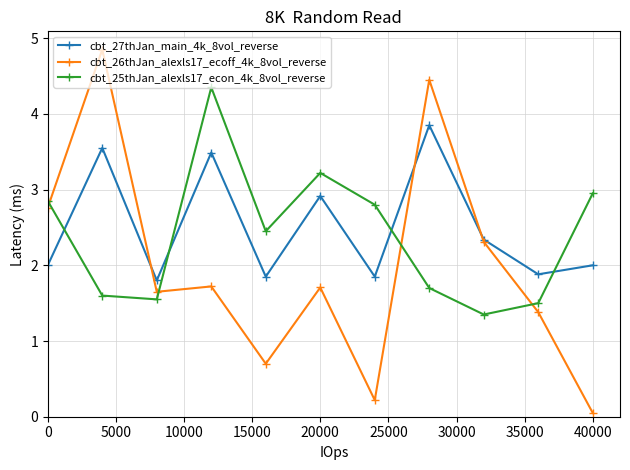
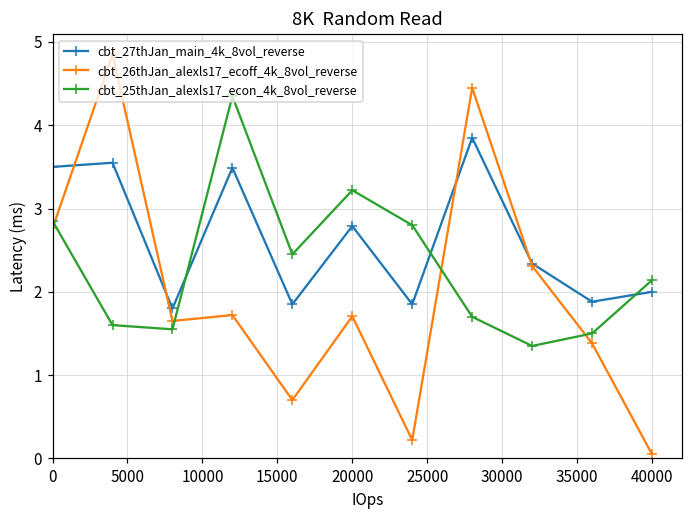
  {
    "cbt_27thJan_main_4k_8vol_reverse": {
-     "0": 2.0,
-     "20000": 2.9,
+     "0": 3.5,
+     "20000": 2.8,
      "40000": 2.0
    },
    "cbt_26thJan_alexls17_ecoff_4k_8vol_reverse": {
      "0": 2.8,
      "20000": 1.7,
      "40000": 0.0
    },
    "cbt_25thJan_alexls17_econ_4k_8vol_reverse": {
      "0": 2.8,
      "20000": 3.2,
-     "40000": 2.9
+     "40000": 2.1
    }
  }
